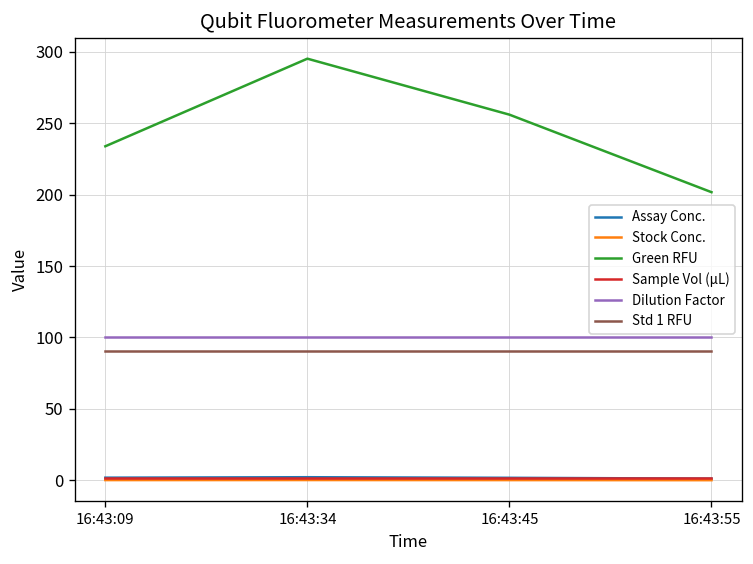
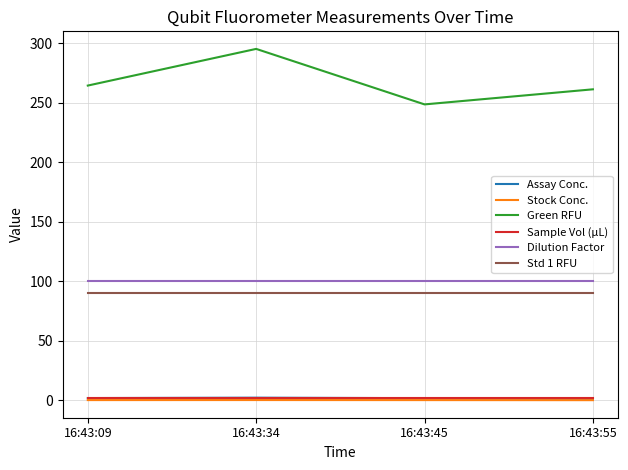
  {
    "Green RFU": {
-     "16:43:09": 234,
+     "16:43:09": 264,
      "16:43:34": 295,
-     "16:43:45": 256,
-     "16:43:55": 202
+     "16:43:45": 248,
+     "16:43:55": 261
    },
    "Dilution Factor": {
      "16:43:09": 100,
      "16:43:34": 100,
      "16:43:45": 100,
      "16:43:55": 100
    },
    "Std 1 RFU": {
      "16:43:09": 90,
      "16:43:34": 90,
      "16:43:45": 90,
      "16:43:55": 90
    }
  }
